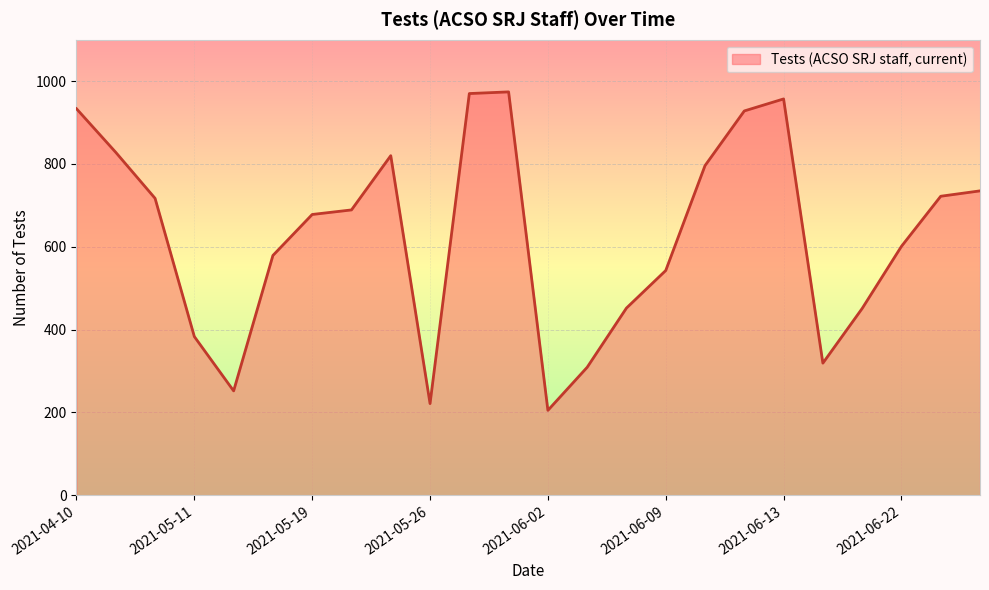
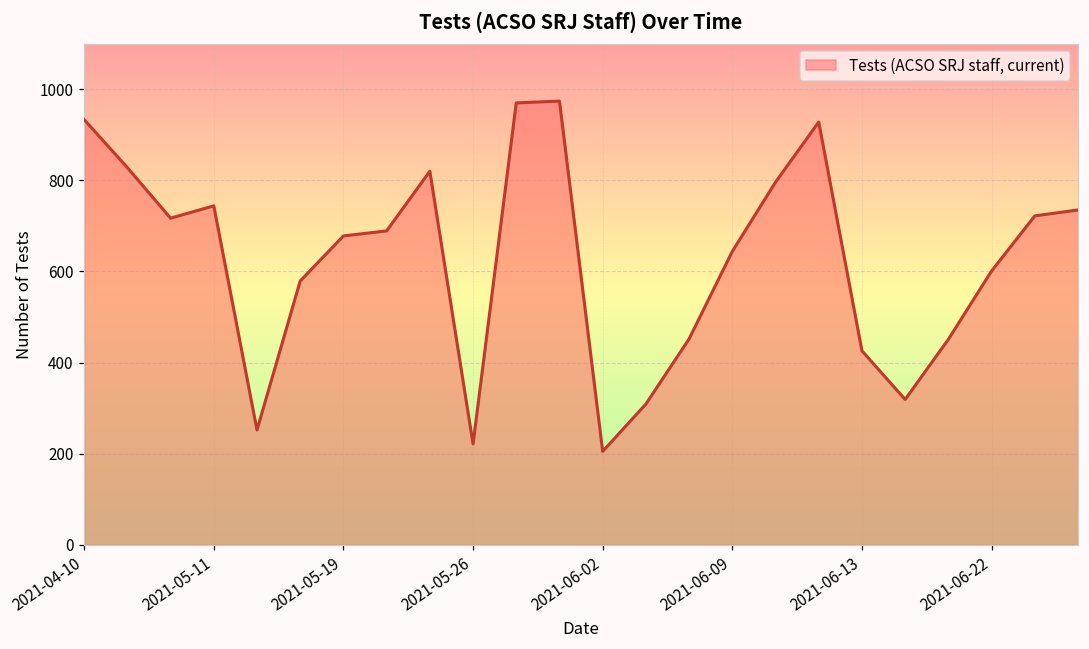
  {
    "2021-04-10": 930,
-   "2021-05-11": 380,
+   "2021-05-11": 740,
    "2021-05-19": 680,
    "2021-05-26": 220,
    "2021-06-02": 210,
-   "2021-06-09": 540,
-   "2021-06-13": 960,
+   "2021-06-09": 640,
+   "2021-06-13": 430,
    "2021-06-22": 600
  }
